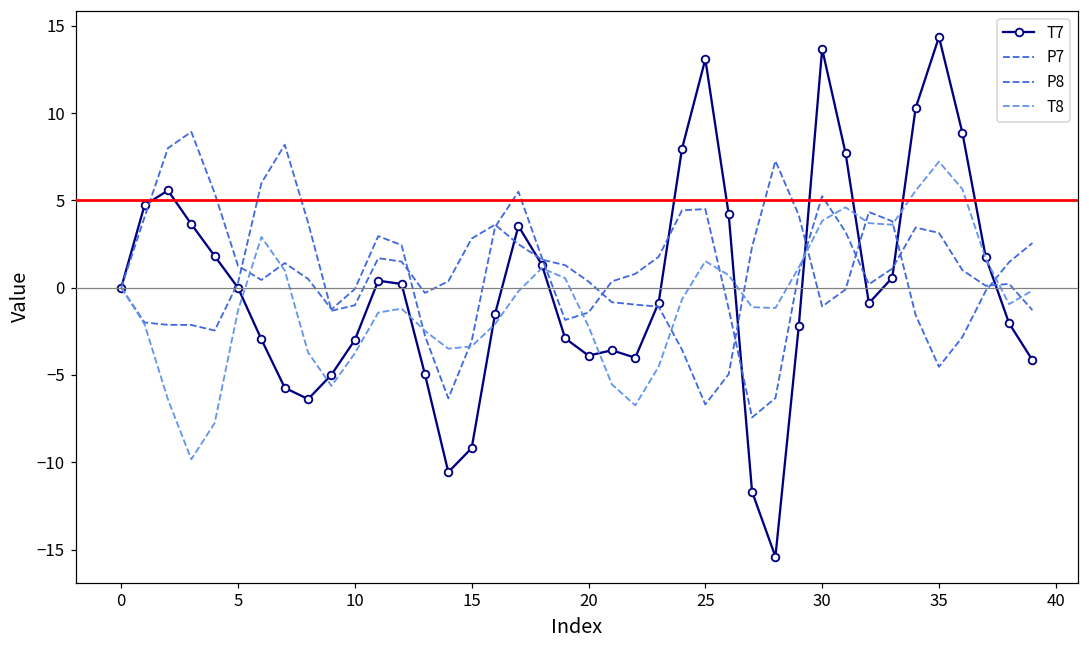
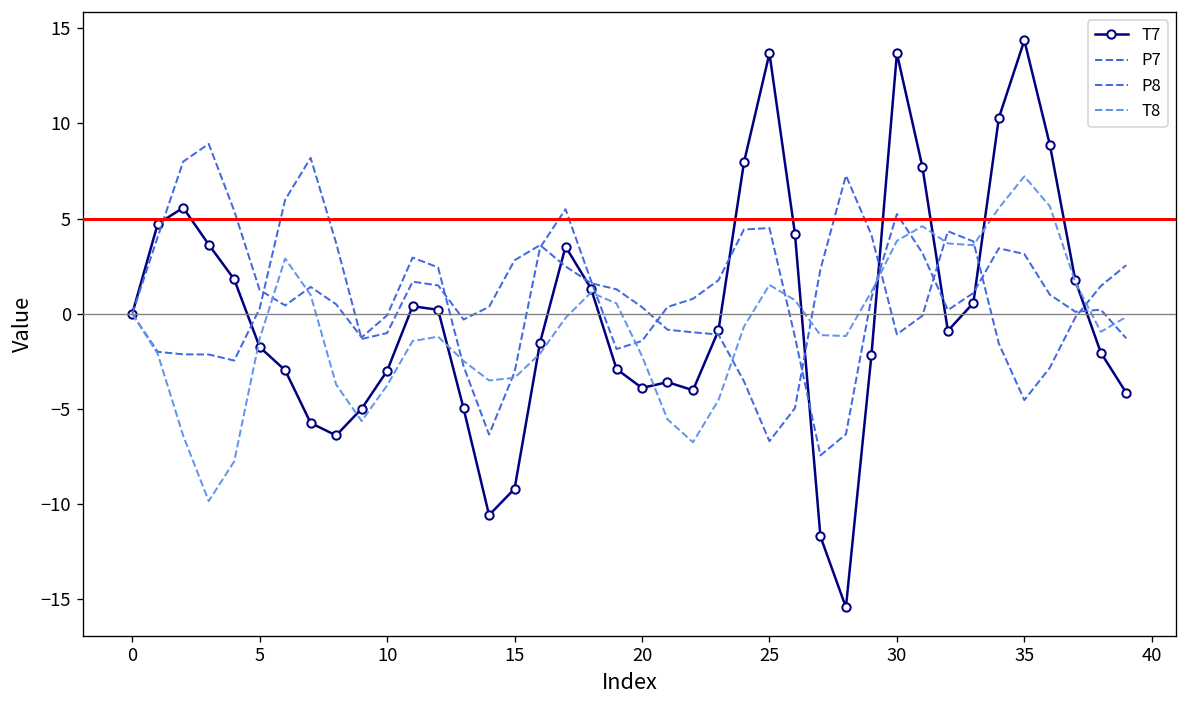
  {
    "T7": {
-     "5": 0.0,
+     "5": -1.8,
      "10": -3.0,
      "15": -9.2,
      "20": -3.9,
-     "25": 13.1,
+     "25": 13.7,
      "30": 13.7,
      "35": 14.4
    }
  }
